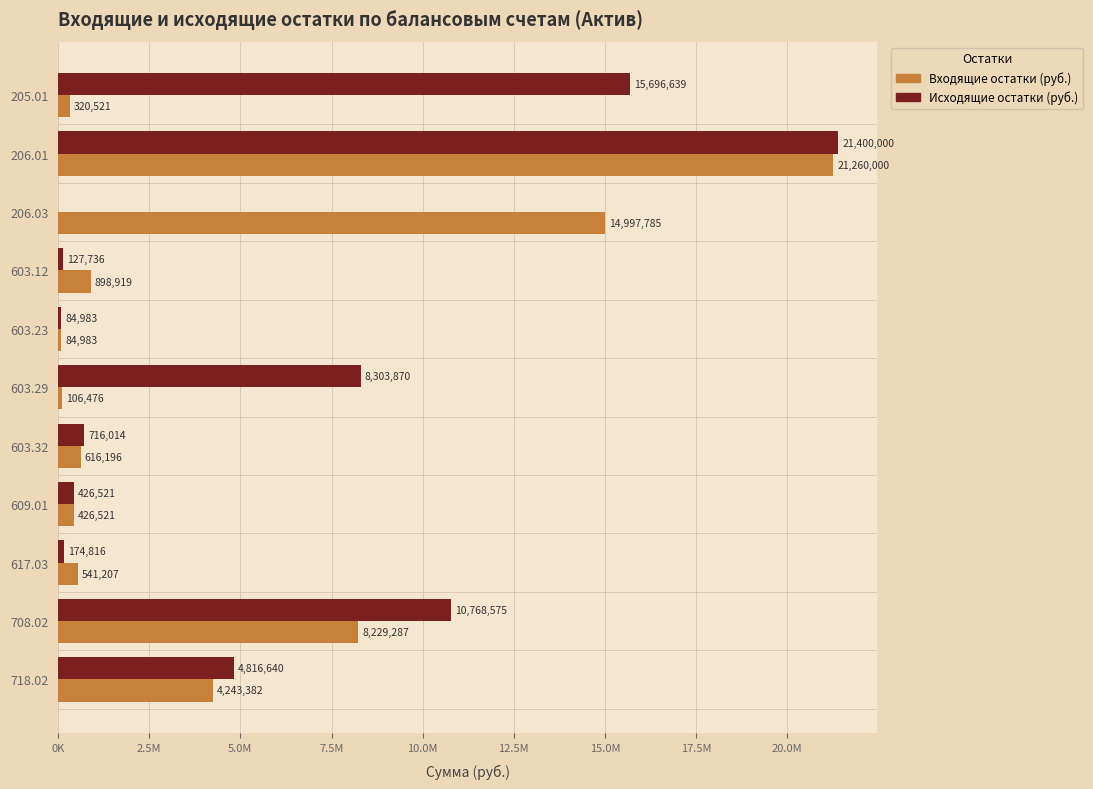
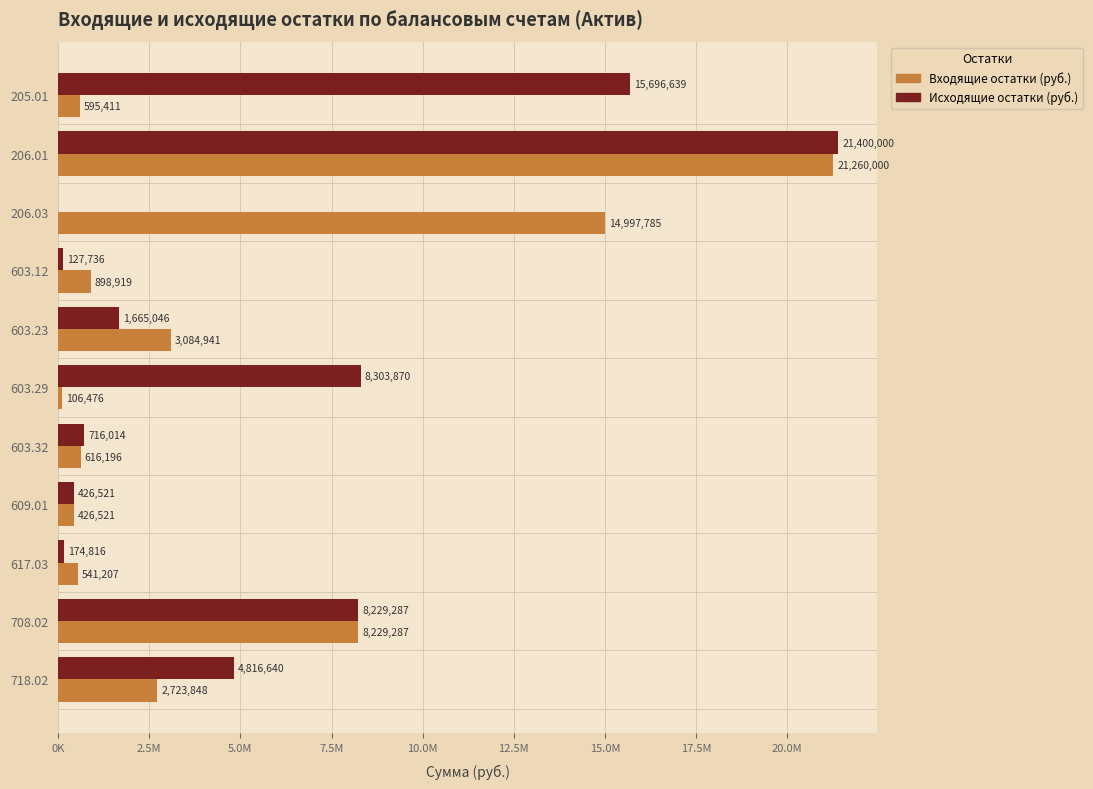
  {
    "Входящие остатки (руб.)": {
-     "205.01": "320,521",
+     "205.01": "595,411",
      "206.01": "21,260,000",
      "206.03": "14,997,785",
      "603.12": "898,919",
-     "603.23": "84,983",
+     "603.23": "3,084,941",
      "603.29": "106,476",
      "603.32": "616,196",
      "609.01": "426,521",
      "617.03": "541,207",
      "708.02": "8,229,287",
-     "718.02": "4,243,382"
+     "718.02": "2,723,848"
    },
    "Исходящие остатки (руб.)": {
      "205.01": "15,696,639",
      "206.01": "21,400,000",
      "603.12": "127,736",
-     "603.23": "84,983",
+     "603.23": "1,665,046",
      "603.29": "8,303,870",
      "603.32": "716,014",
      "609.01": "426,521",
      "617.03": "174,816",
-     "708.02": "10,768,575",
+     "708.02": "8,229,287",
      "718.02": "4,816,640"
    }
  }
